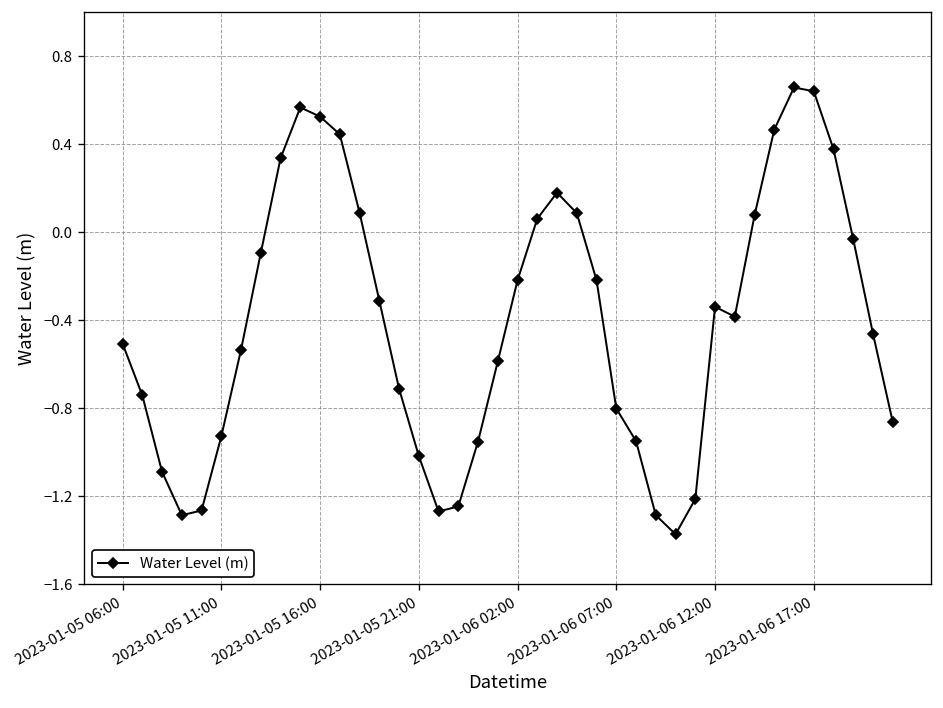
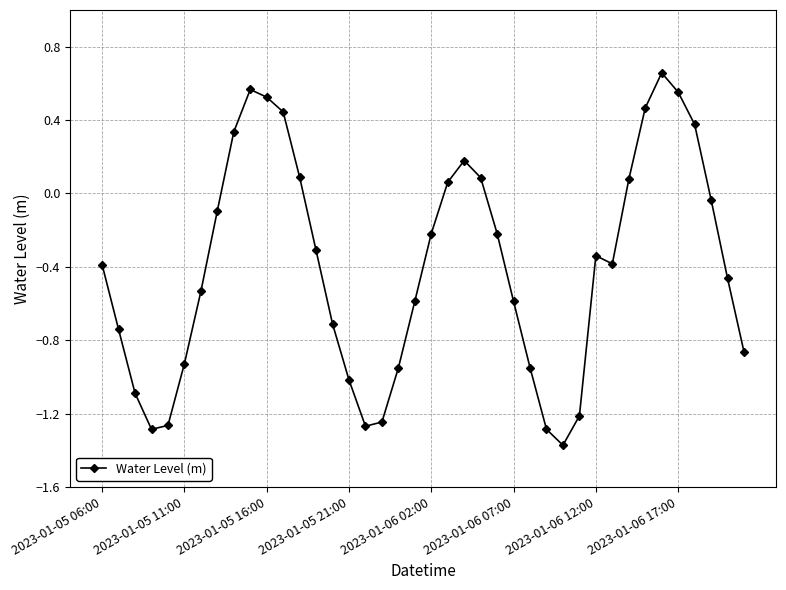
  {
-   "2023-01-05 06:00": -0.51,
+   "2023-01-05 06:00": -0.39,
    "2023-01-05 11:00": -0.93,
    "2023-01-05 16:00": 0.52,
    "2023-01-05 21:00": -1.02,
    "2023-01-06 02:00": -0.22,
-   "2023-01-06 07:00": -0.80,
+   "2023-01-06 07:00": -0.59,
    "2023-01-06 12:00": -0.34,
-   "2023-01-06 17:00": 0.64
+   "2023-01-06 17:00": 0.55
  }
